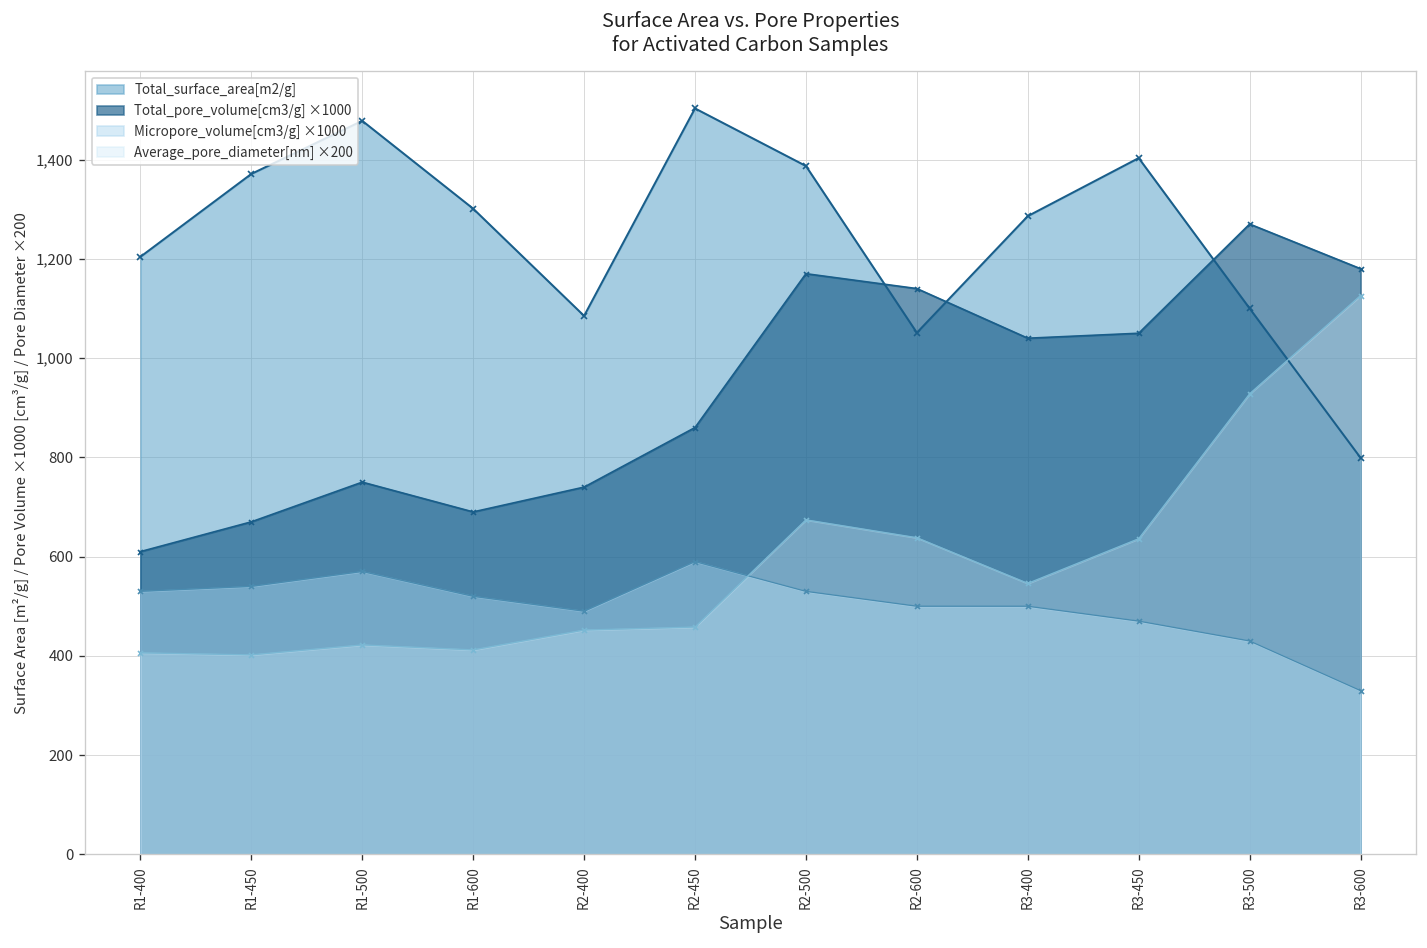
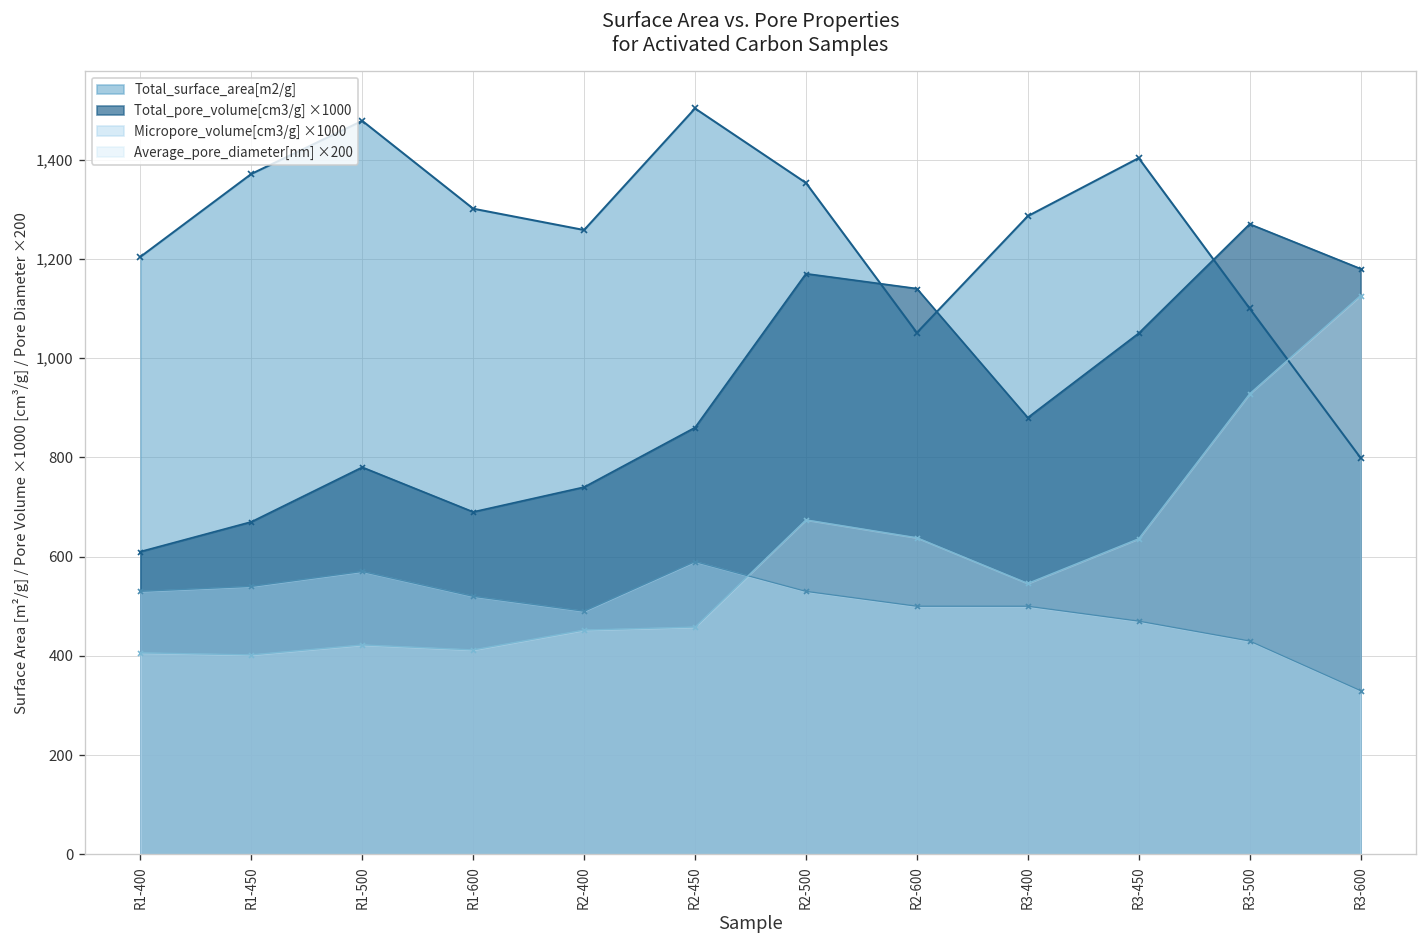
  {
    "Total_surface_area[m2/g]": {
      "R1-400": "1,200",
      "R1-450": "1,370",
      "R1-500": "1,480",
      "R1-600": "1,300",
-     "R2-400": "1,090",
+     "R2-400": "1,260",
      "R2-450": "1,500",
-     "R2-500": "1,390",
+     "R2-500": "1,350",
      "R2-600": "1,050",
      "R3-400": "1,290",
      "R3-450": "1,400",
      "R3-500": "1,100",
      "R3-600": "800"
    },
    "Total_pore_volume[cm3/g] ×1000": {
      "R1-400": "610",
      "R1-450": "670",
-     "R1-500": "750",
+     "R1-500": "780",
      "R1-600": "690",
      "R2-400": "740",
      "R2-450": "860",
      "R2-500": "1,170",
      "R2-600": "1,140",
-     "R3-400": "1,040",
+     "R3-400": "880",
      "R3-450": "1,050",
      "R3-500": "1,270",
      "R3-600": "1,180"
    }
  }
